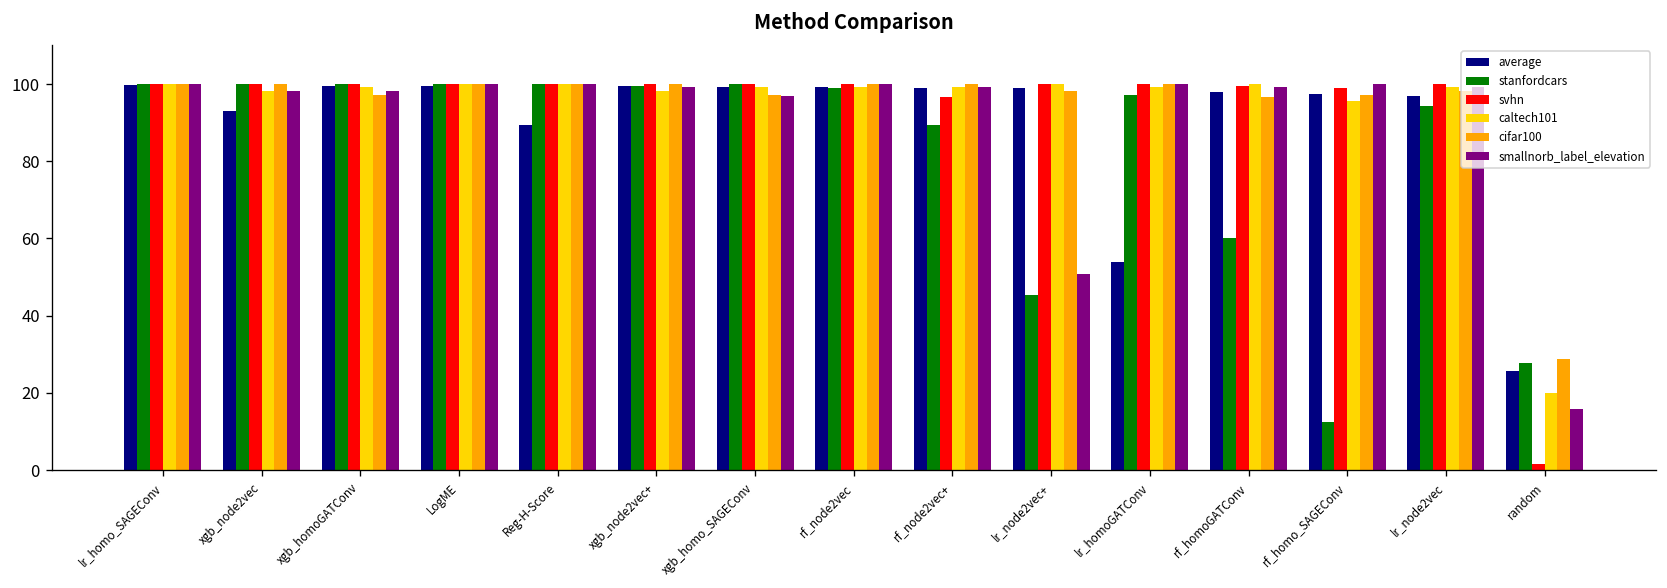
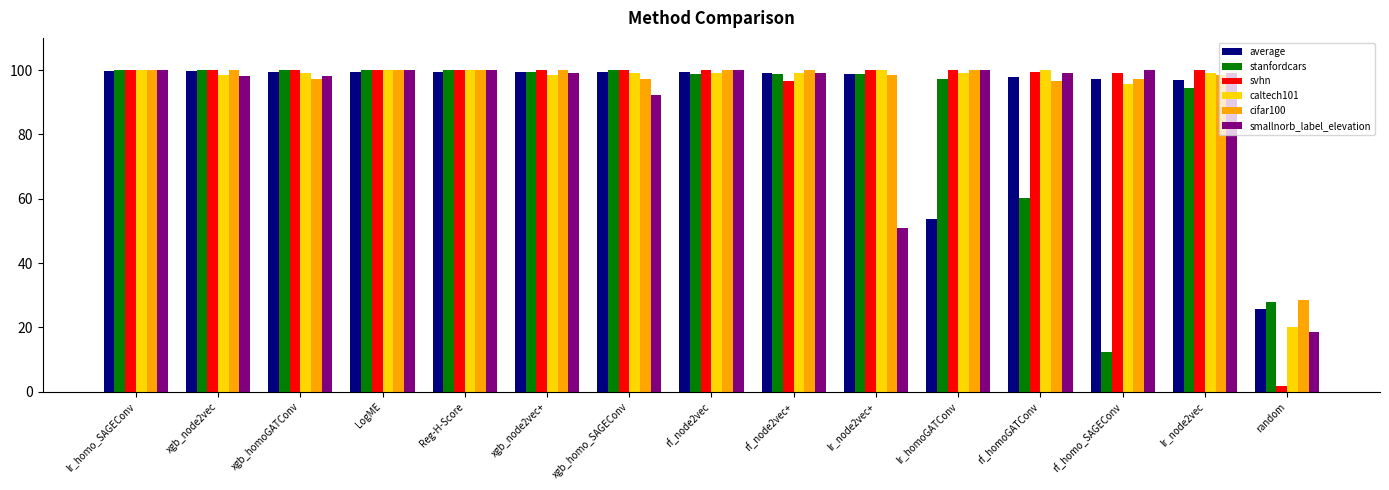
  {
    "average": {
      "lr_homo_SAGEConv": 100,
-     "xgb_node2vec": 93,
+     "xgb_node2vec": 100,
      "xgb_homoGATConv": 100,
      "LogME": 100,
-     "Reg-H-Score": 89,
+     "Reg-H-Score": 100,
      "xgb_node2vec+": 99,
      "xgb_homo_SAGEConv": 99,
      "rf_node2vec": 99,
      "rf_node2vec+": 99,
      "lr_node2vec+": 99,
      "lr_homoGATConv": 54,
      "rf_homoGATConv": 98,
      "rf_homo_SAGEConv": 97,
      "lr_node2vec": 97,
      "random": 26
    },
    "stanfordcars": {
      "lr_homo_SAGEConv": 100,
      "xgb_node2vec": 100,
      "xgb_homoGATConv": 100,
      "LogME": 100,
      "Reg-H-Score": 100,
      "xgb_node2vec+": 99,
      "xgb_homo_SAGEConv": 100,
      "rf_node2vec": 99,
-     "rf_node2vec+": 89,
-     "lr_node2vec+": 45,
+     "rf_node2vec+": 99,
+     "lr_node2vec+": 99,
      "lr_homoGATConv": 97,
      "rf_homoGATConv": 60,
      "rf_homo_SAGEConv": 12,
      "lr_node2vec": 94,
      "random": 28
    },
    "svhn": {
      "lr_homo_SAGEConv": 100,
      "xgb_node2vec": 100,
      "xgb_homoGATConv": 100,
      "LogME": 100,
      "Reg-H-Score": 100,
      "xgb_node2vec+": 100,
      "xgb_homo_SAGEConv": 100,
      "rf_node2vec": 100,
      "rf_node2vec+": 97,
      "lr_node2vec+": 100,
      "lr_homoGATConv": 100,
      "rf_homoGATConv": 99,
      "rf_homo_SAGEConv": 99,
      "lr_node2vec": 100,
      "random": 2
    },
    "smallnorb_label_elevation": {
      "lr_homo_SAGEConv": 100,
      "xgb_node2vec": 98,
      "xgb_homoGATConv": 98,
      "LogME": 100,
      "Reg-H-Score": 100,
      "xgb_node2vec+": 99,
-     "xgb_homo_SAGEConv": 97,
+     "xgb_homo_SAGEConv": 92,
      "rf_node2vec": 100,
      "rf_node2vec+": 99,
      "lr_node2vec+": 51,
      "lr_homoGATConv": 100,
      "rf_homoGATConv": 99,
      "rf_homo_SAGEConv": 100,
-     "random": 16
+     "random": 19
    }
  }
